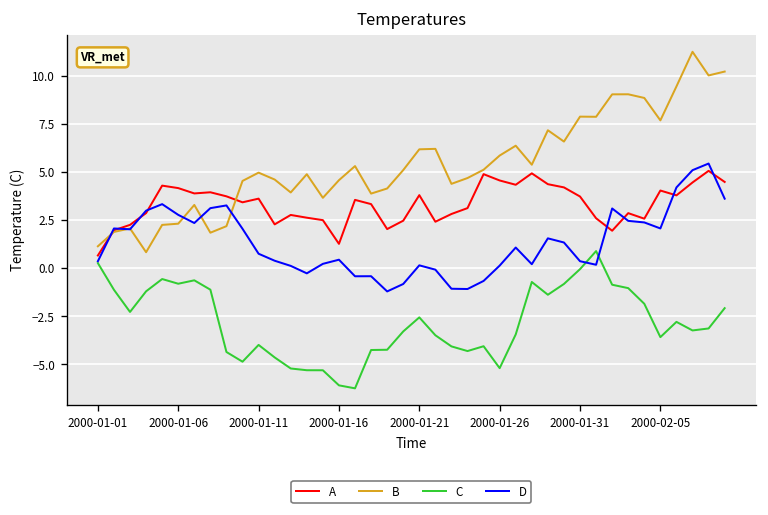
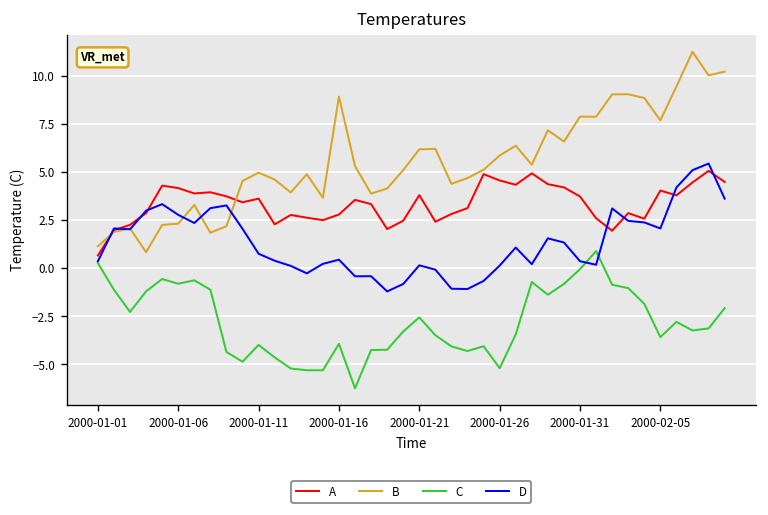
  {
    "A": {
      "2000-01-01": 0.7,
      "2000-01-06": 4.2,
      "2000-01-11": 3.6,
-     "2000-01-16": 1.3,
+     "2000-01-16": 2.8,
      "2000-01-21": 3.8,
      "2000-01-26": 4.6,
      "2000-01-31": 3.7,
      "2000-02-05": 4.0
    },
    "B": {
      "2000-01-01": 1.1,
      "2000-01-06": 2.3,
      "2000-01-11": 5.0,
-     "2000-01-16": 4.6,
+     "2000-01-16": 8.9,
      "2000-01-21": 6.2,
      "2000-01-26": 5.9,
      "2000-01-31": 7.9,
      "2000-02-05": 7.7
    },
    "C": {
      "2000-01-06": -0.8,
      "2000-01-11": -4.0,
-     "2000-01-16": -6.1,
+     "2000-01-16": -3.9,
      "2000-01-21": -2.6,
      "2000-01-26": -5.2,
      "2000-01-31": 0.0,
      "2000-02-05": -3.6
    },
    "D": {
      "2000-01-06": 2.8,
      "2000-01-11": 0.8,
      "2000-01-16": 0.4,
      "2000-01-21": 0.2,
      "2000-01-26": 0.1,
      "2000-01-31": 0.4,
      "2000-02-05": 2.1
    }
  }
